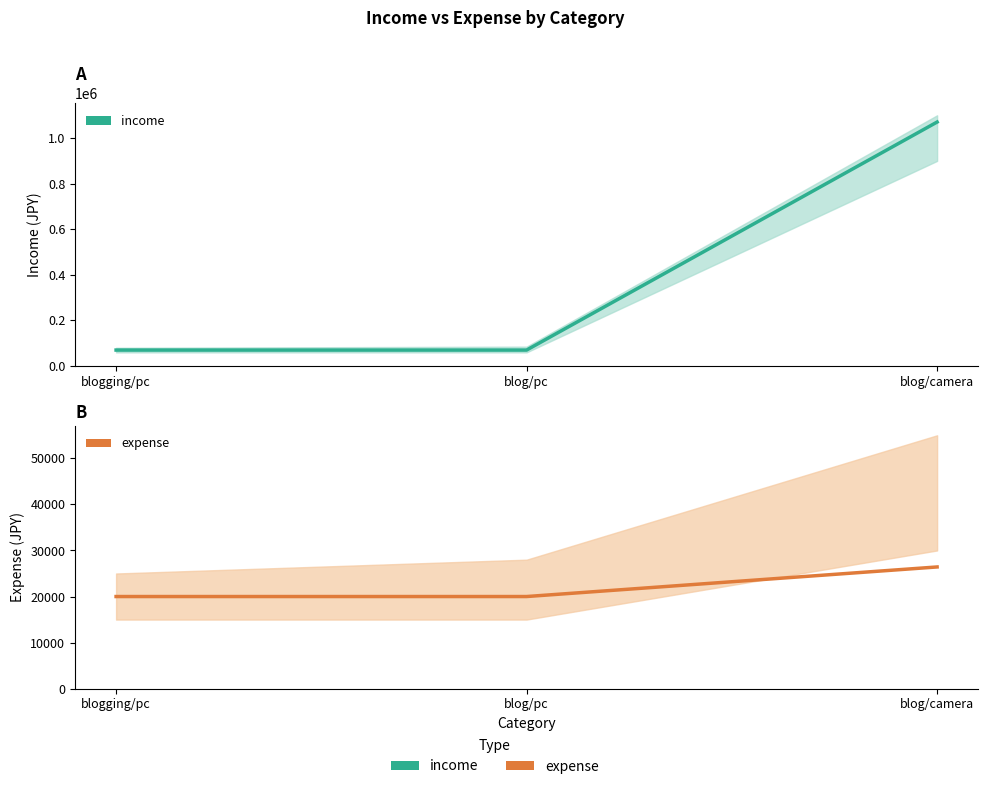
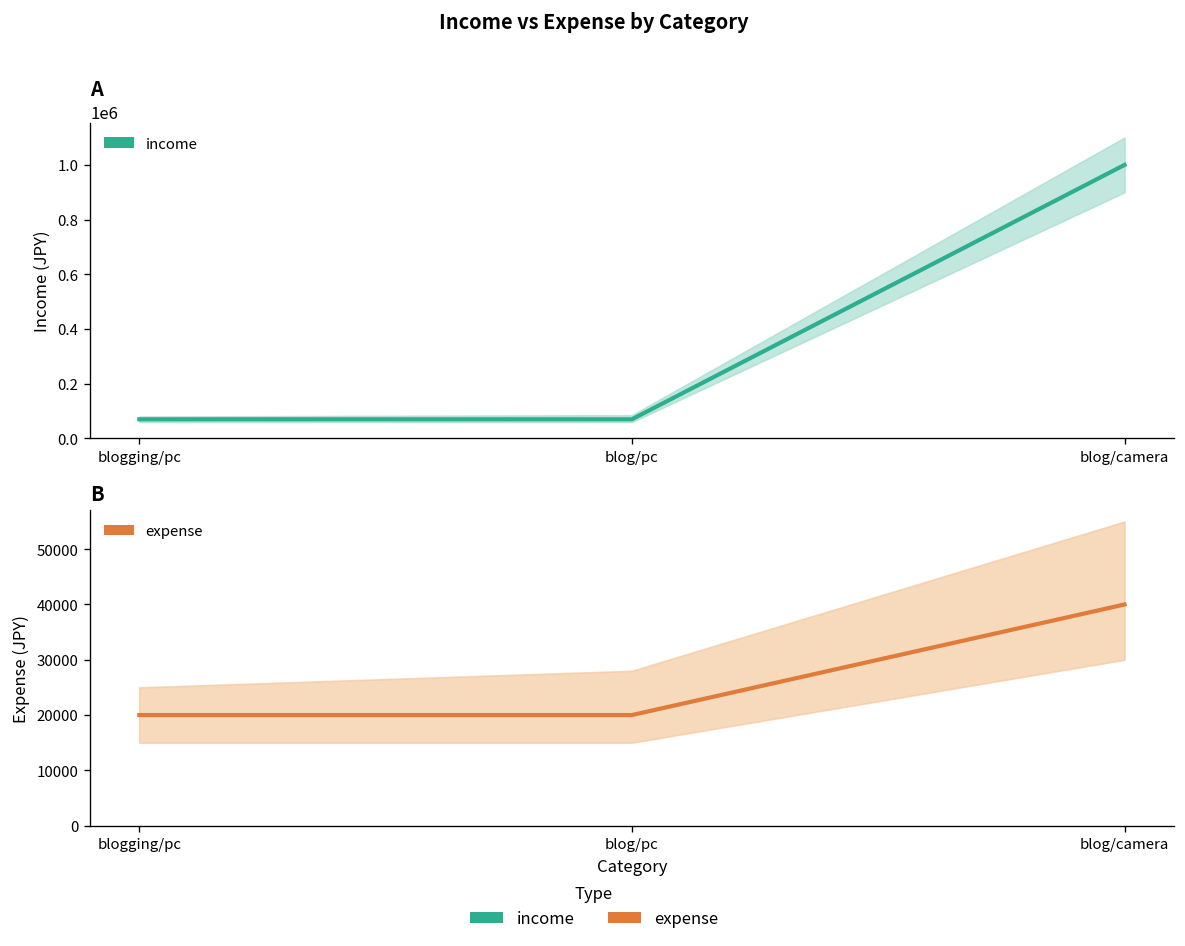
  {
    "A": {
      "income": {
        "blog/pc": 70000,
-       "blog/camera": 1070000
+       "blog/camera": 1000000
      }
    },
    "B": {
      "expense": {
        "blogging/pc": 20000,
        "blog/pc": 20000,
-       "blog/camera": 26000
+       "blog/camera": 40000
      }
    }
  }
